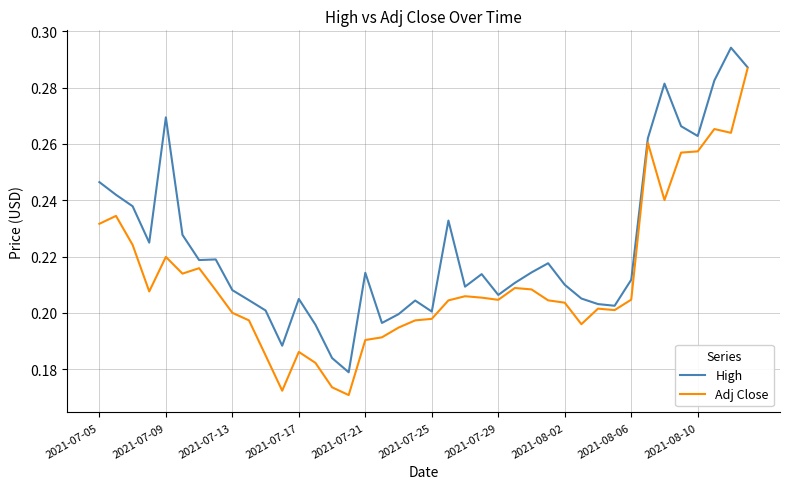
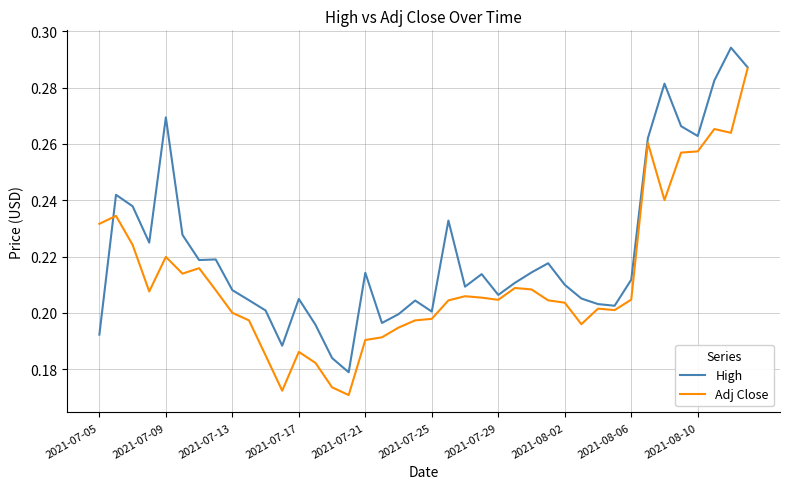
  {
    "High": {
-     "2021-07-05": 0.246,
+     "2021-07-05": 0.192,
      "2021-07-09": 0.269,
      "2021-07-13": 0.208,
      "2021-07-17": 0.205,
      "2021-07-21": 0.214,
      "2021-07-25": 0.200,
      "2021-07-29": 0.206,
      "2021-08-02": 0.210,
      "2021-08-06": 0.212,
      "2021-08-10": 0.263
    },
    "Adj Close": {
      "2021-07-05": 0.232,
      "2021-07-09": 0.220,
      "2021-07-13": 0.200,
      "2021-07-17": 0.186,
      "2021-07-21": 0.190,
      "2021-07-25": 0.198,
      "2021-07-29": 0.205,
      "2021-08-02": 0.204,
      "2021-08-06": 0.205,
      "2021-08-10": 0.257
    }
  }
